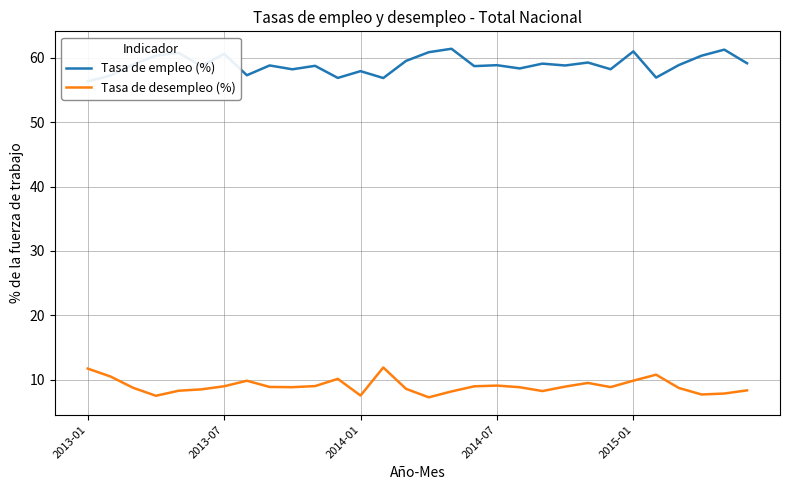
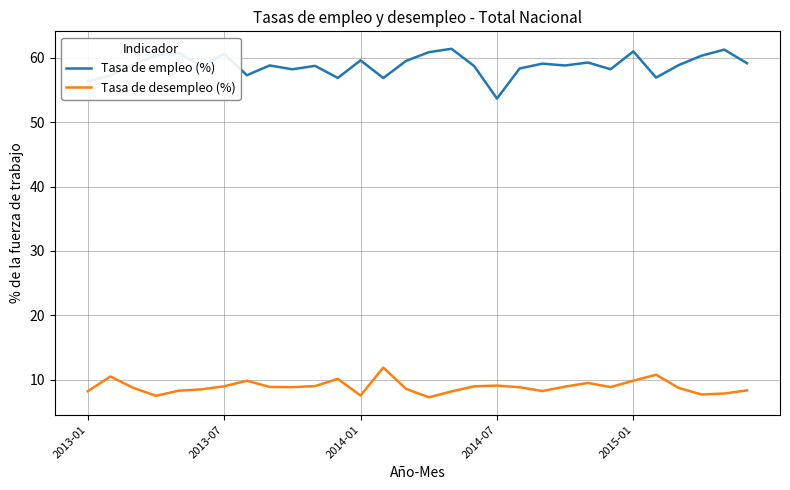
  {
    "Tasa de empleo (%)": {
-     "2014-01": 58,
-     "2014-07": 59,
+     "2014-01": 60,
+     "2014-07": 54,
      "2015-01": 61
    },
    "Tasa de desempleo (%)": {
-     "2013-01": 12,
+     "2013-01": 8,
      "2013-07": 9,
      "2014-01": 8,
      "2014-07": 9,
      "2015-01": 10
    }
  }
